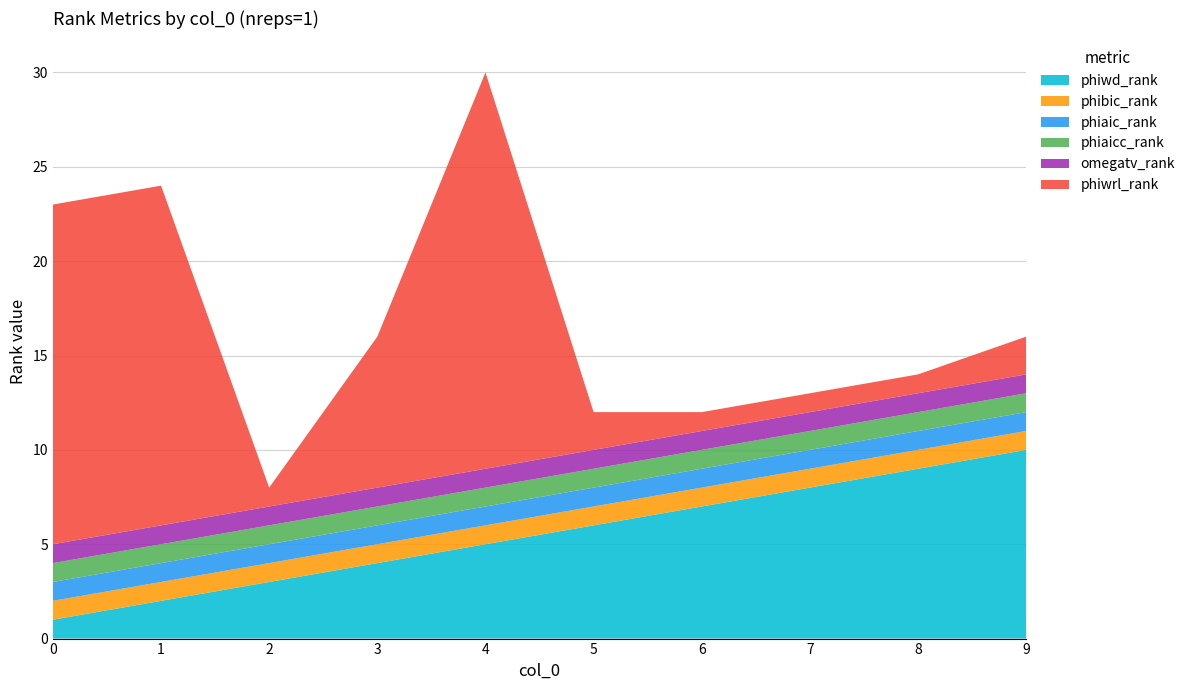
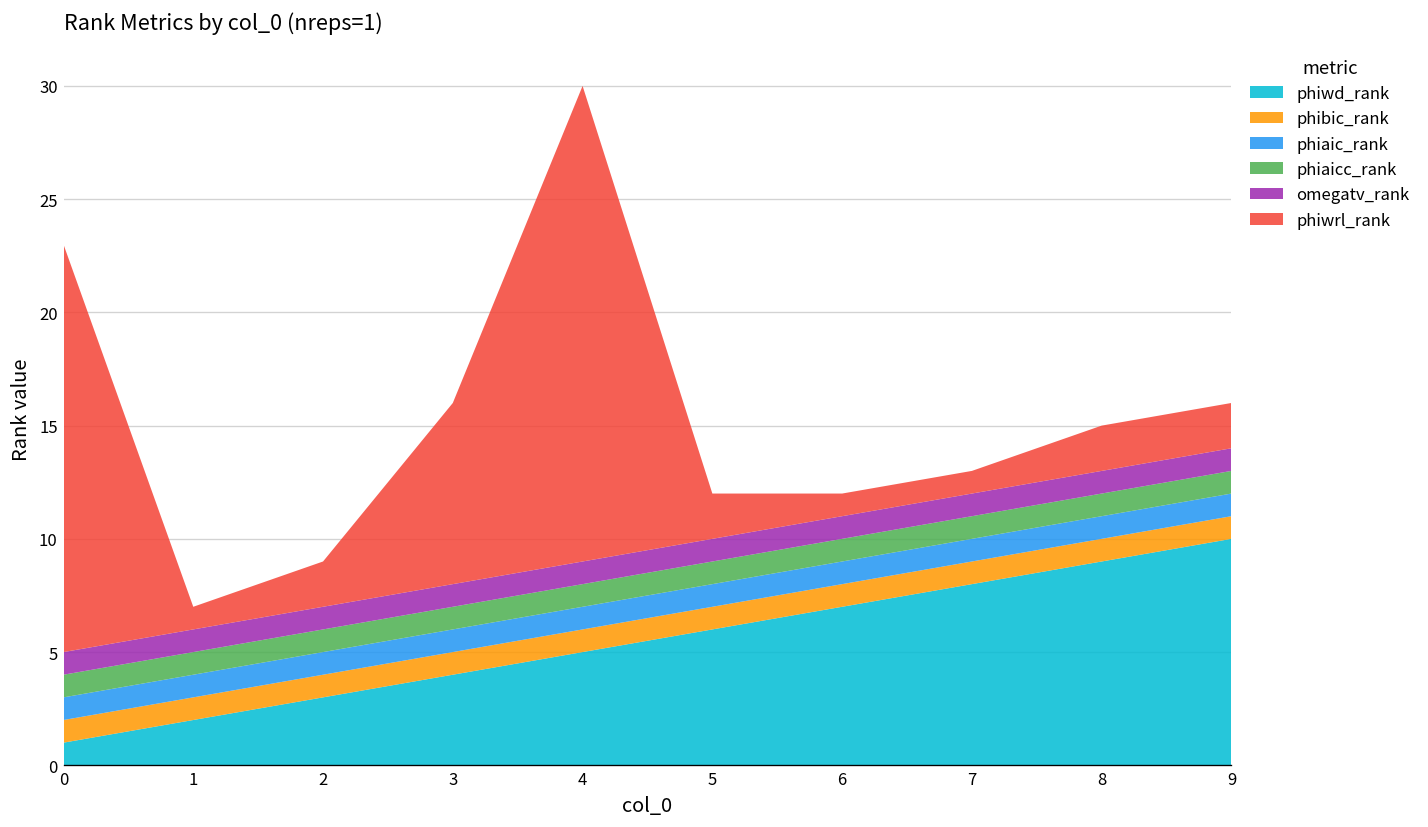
  {
    "phibic_rank": {
      "0": 1,
      "1": 1,
      "2": 1,
      "3": 1,
      "4": 1,
      "5": 1,
      "6": 1,
      "7": 1,
      "8": 1,
      "9": 1
    },
    "phiaicc_rank": {
      "0": 1,
      "1": 1,
      "2": 1,
      "3": 1,
      "4": 1,
      "5": 1,
      "6": 1,
      "7": 1,
      "8": 1,
      "9": 1
    },
    "omegatv_rank": {
      "0": 1,
      "1": 1,
      "2": 1,
      "3": 1,
      "4": 1,
      "5": 1,
      "6": 1,
      "7": 1,
      "8": 1,
      "9": 1
    },
    "phiwrl_rank": {
      "0": 18,
-     "1": 18,
-     "2": 1,
+     "1": 1,
+     "2": 2,
      "3": 8,
      "4": 21,
      "5": 2,
      "6": 1,
      "7": 1,
-     "8": 1,
+     "8": 2,
      "9": 2
    }
  }
